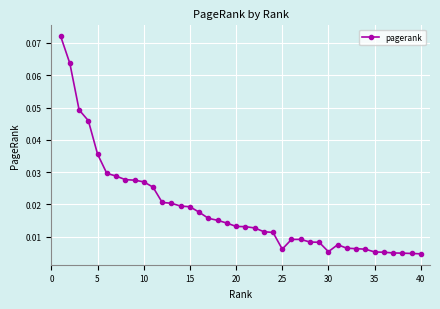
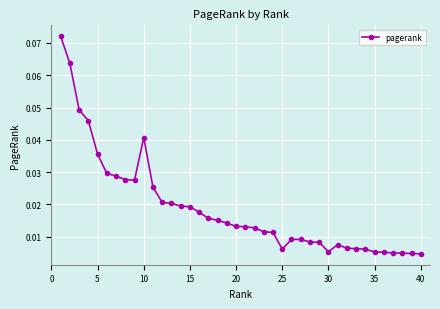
  {
    "5": 0.036,
-   "10": 0.027,
+   "10": 0.041,
    "15": 0.019,
    "20": 0.013,
    "25": 0.006,
    "30": 0.005,
    "35": 0.005,
    "40": 0.005
  }
